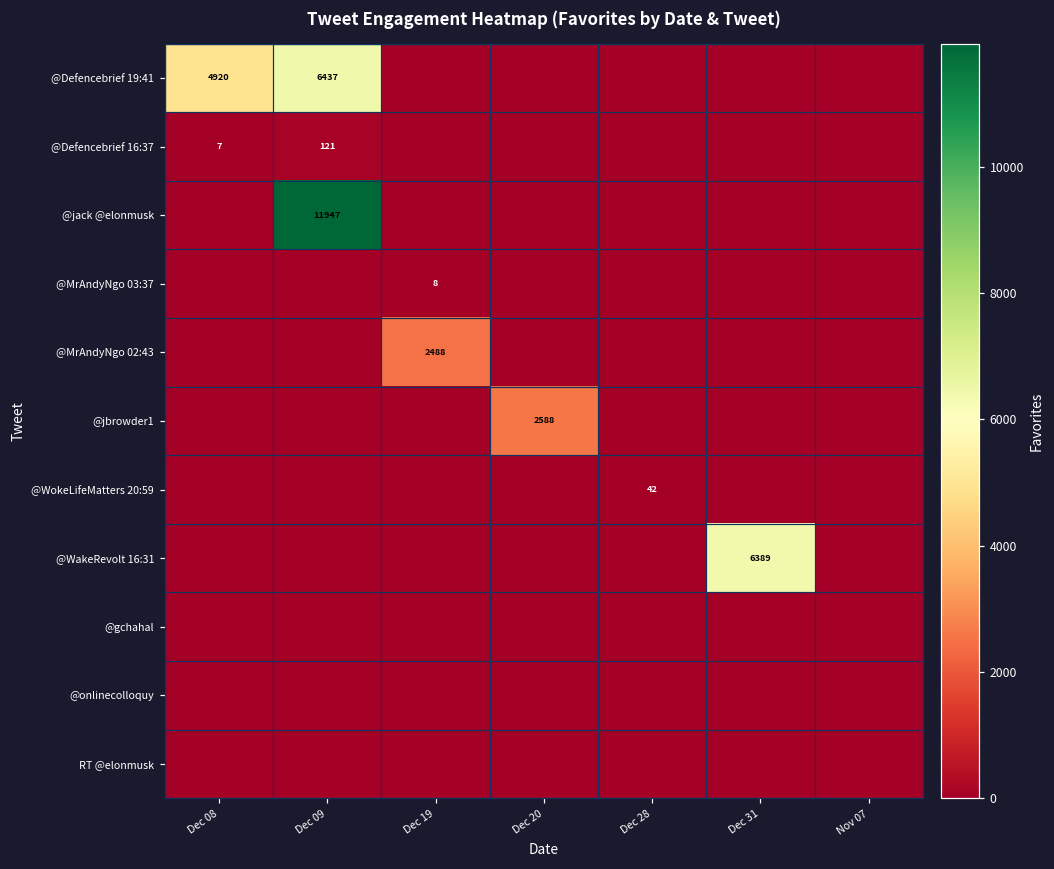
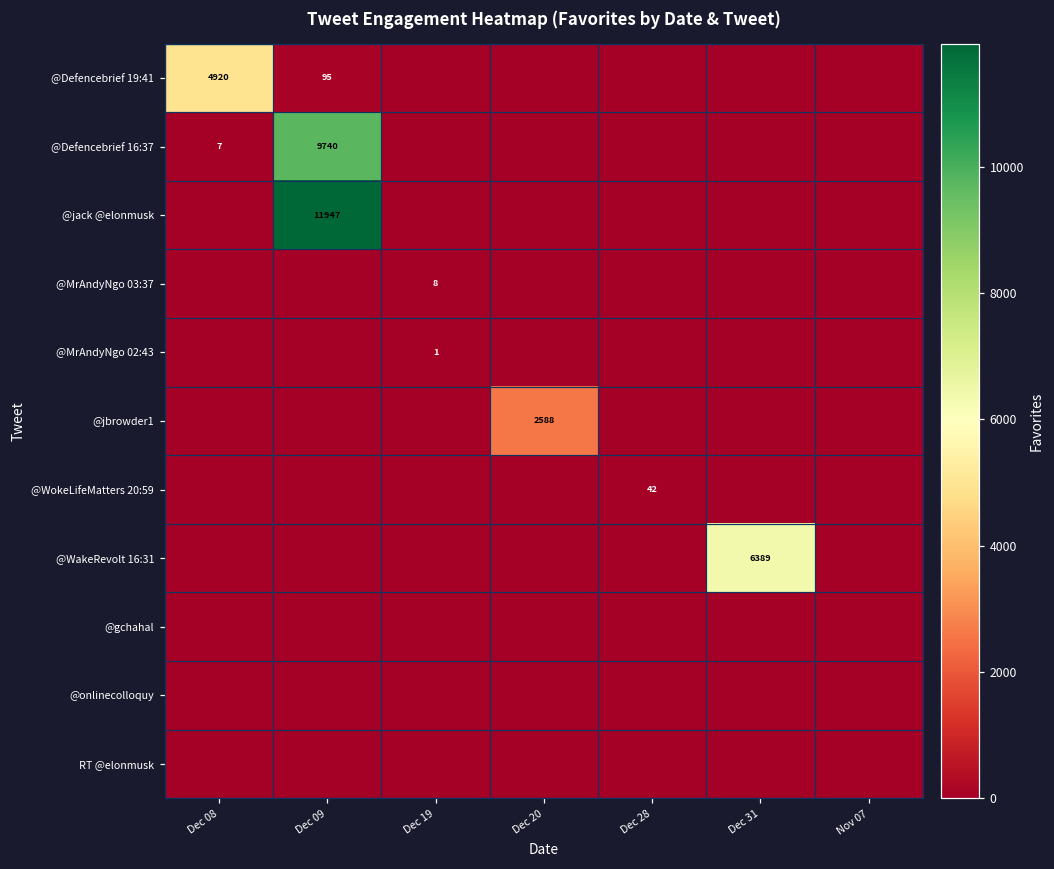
  {
    "@Defencebrief 19:41": {
      "Dec 08": 4920,
-     "Dec 09": 6437
+     "Dec 09": 95
    },
    "@Defencebrief 16:37": {
      "Dec 08": 7,
-     "Dec 09": 121
+     "Dec 09": 9740
    },
    "@jack @elonmusk": {
      "Dec 09": 11947
    },
    "@MrAndyNgo 03:37": {
      "Dec 19": 8
    },
    "@MrAndyNgo 02:43": {
-     "Dec 19": 2488
+     "Dec 19": 1
    },
    "@jbrowder1": {
      "Dec 20": 2588
    },
    "@WokeLifeMatters 20:59": {
      "Dec 28": 42
    },
    "@WakeRevolt 16:31": {
      "Dec 31": 6389
    }
  }
